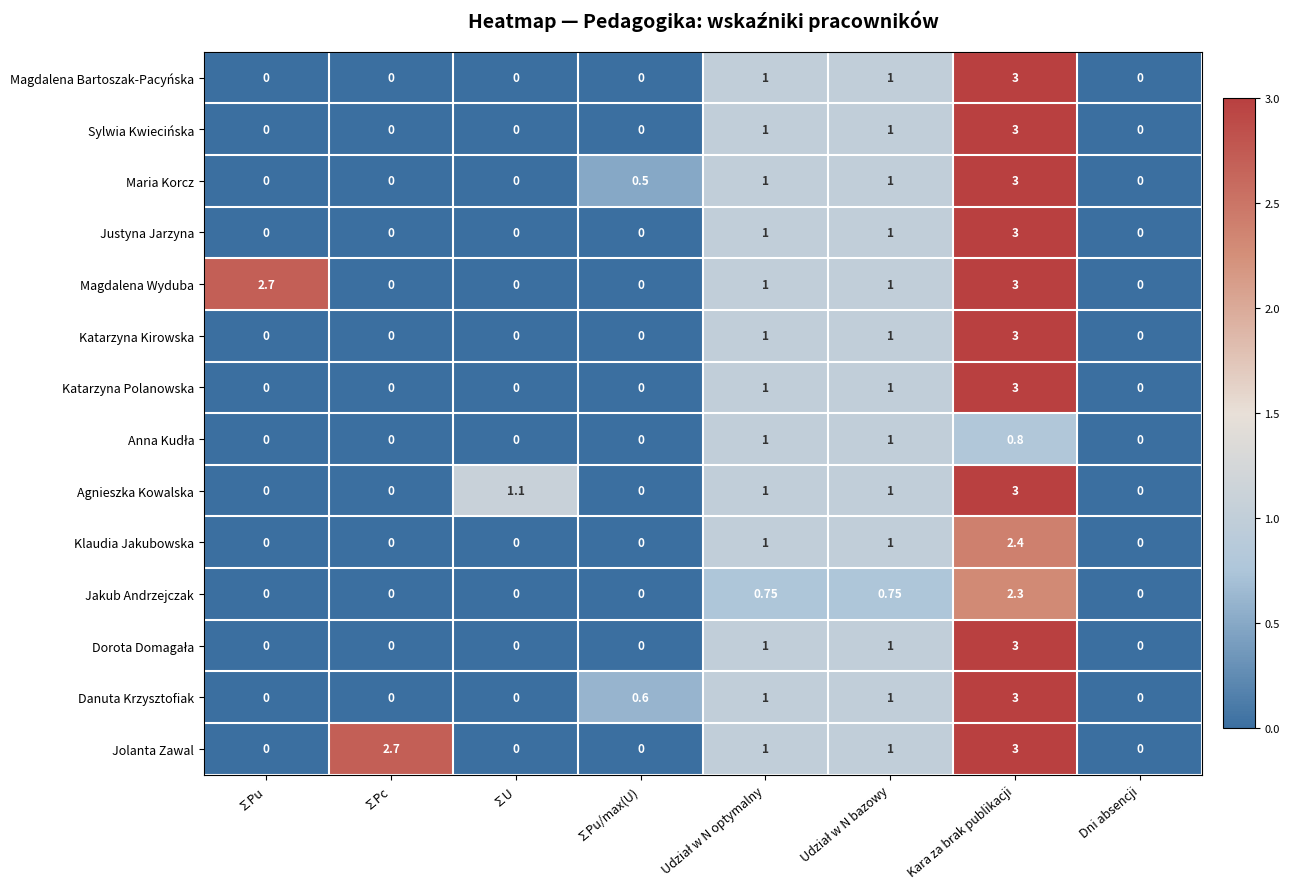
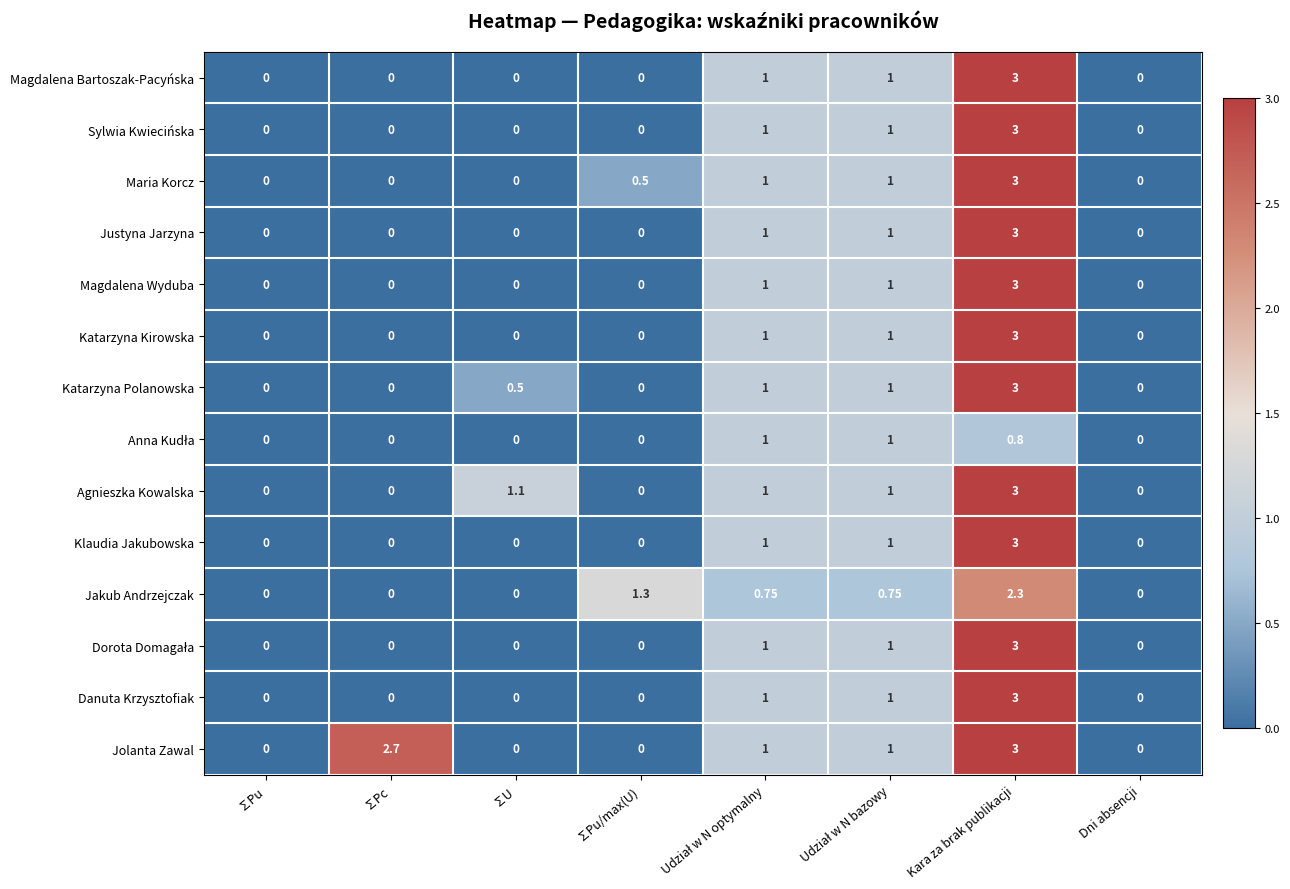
  {
    "Magdalena Bartoszak-Pacyńska": {
      "∑Pu": 0,
      "∑Pc": 0,
      "∑U": 0,
      "∑Pu/max(U)": 0,
      "Udział w N optymalny": 1,
      "Udział w N bazowy": 1,
      "Kara za brak publikacji": 3,
      "Dni absencji": 0
    },
    "Sylwia Kwiecińska": {
      "∑Pu": 0,
      "∑Pc": 0,
      "∑U": 0,
      "∑Pu/max(U)": 0,
      "Udział w N optymalny": 1,
      "Udział w N bazowy": 1,
      "Kara za brak publikacji": 3,
      "Dni absencji": 0
    },
    "Maria Korcz": {
      "∑Pu": 0,
      "∑Pc": 0,
      "∑U": 0,
      "∑Pu/max(U)": 0.5,
      "Udział w N optymalny": 1,
      "Udział w N bazowy": 1,
      "Kara za brak publikacji": 3,
      "Dni absencji": 0
    },
    "Justyna Jarzyna": {
      "∑Pu": 0,
      "∑Pc": 0,
      "∑U": 0,
      "∑Pu/max(U)": 0,
      "Udział w N optymalny": 1,
      "Udział w N bazowy": 1,
      "Kara za brak publikacji": 3,
      "Dni absencji": 0
    },
    "Magdalena Wyduba": {
-     "∑Pu": 2.7,
+     "∑Pu": 0,
      "∑Pc": 0,
      "∑U": 0,
      "∑Pu/max(U)": 0,
      "Udział w N optymalny": 1,
      "Udział w N bazowy": 1,
      "Kara za brak publikacji": 3,
      "Dni absencji": 0
    },
    "Katarzyna Kirowska": {
      "∑Pu": 0,
      "∑Pc": 0,
      "∑U": 0,
      "∑Pu/max(U)": 0,
      "Udział w N optymalny": 1,
      "Udział w N bazowy": 1,
      "Kara za brak publikacji": 3,
      "Dni absencji": 0
    },
    "Katarzyna Polanowska": {
      "∑Pu": 0,
      "∑Pc": 0,
-     "∑U": 0,
+     "∑U": 0.5,
      "∑Pu/max(U)": 0,
      "Udział w N optymalny": 1,
      "Udział w N bazowy": 1,
      "Kara za brak publikacji": 3,
      "Dni absencji": 0
    },
    "Anna Kudła": {
      "∑Pu": 0,
      "∑Pc": 0,
      "∑U": 0,
      "∑Pu/max(U)": 0,
      "Udział w N optymalny": 1,
      "Udział w N bazowy": 1,
      "Kara za brak publikacji": 0.8,
      "Dni absencji": 0
    },
    "Agnieszka Kowalska": {
      "∑Pu": 0,
      "∑Pc": 0,
      "∑U": 1.1,
      "∑Pu/max(U)": 0,
      "Udział w N optymalny": 1,
      "Udział w N bazowy": 1,
      "Kara za brak publikacji": 3,
      "Dni absencji": 0
    },
    "Klaudia Jakubowska": {
      "∑Pu": 0,
      "∑Pc": 0,
      "∑U": 0,
      "∑Pu/max(U)": 0,
      "Udział w N optymalny": 1,
      "Udział w N bazowy": 1,
-     "Kara za brak publikacji": 2.4,
+     "Kara za brak publikacji": 3,
      "Dni absencji": 0
    },
    "Jakub Andrzejczak": {
      "∑Pu": 0,
      "∑Pc": 0,
      "∑U": 0,
-     "∑Pu/max(U)": 0,
+     "∑Pu/max(U)": 1.3,
      "Udział w N optymalny": 0.75,
      "Udział w N bazowy": 0.75,
      "Kara za brak publikacji": 2.3,
      "Dni absencji": 0
    },
    "Dorota Domagała": {
      "∑Pu": 0,
      "∑Pc": 0,
      "∑U": 0,
      "∑Pu/max(U)": 0,
      "Udział w N optymalny": 1,
      "Udział w N bazowy": 1,
      "Kara za brak publikacji": 3,
      "Dni absencji": 0
    },
    "Danuta Krzysztofiak": {
      "∑Pu": 0,
      "∑Pc": 0,
      "∑U": 0,
-     "∑Pu/max(U)": 0.6,
+     "∑Pu/max(U)": 0,
      "Udział w N optymalny": 1,
      "Udział w N bazowy": 1,
      "Kara za brak publikacji": 3,
      "Dni absencji": 0
    },
    "Jolanta Zawal": {
      "∑Pu": 0,
      "∑Pc": 2.7,
      "∑U": 0,
      "∑Pu/max(U)": 0,
      "Udział w N optymalny": 1,
      "Udział w N bazowy": 1,
      "Kara za brak publikacji": 3,
      "Dni absencji": 0
    }
  }
